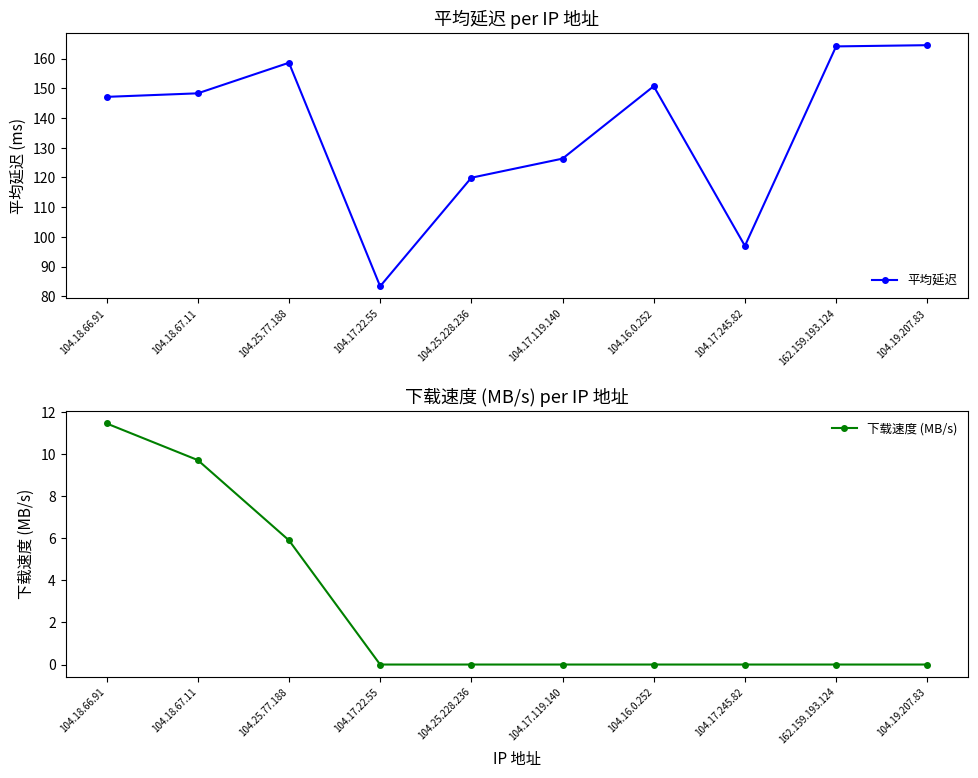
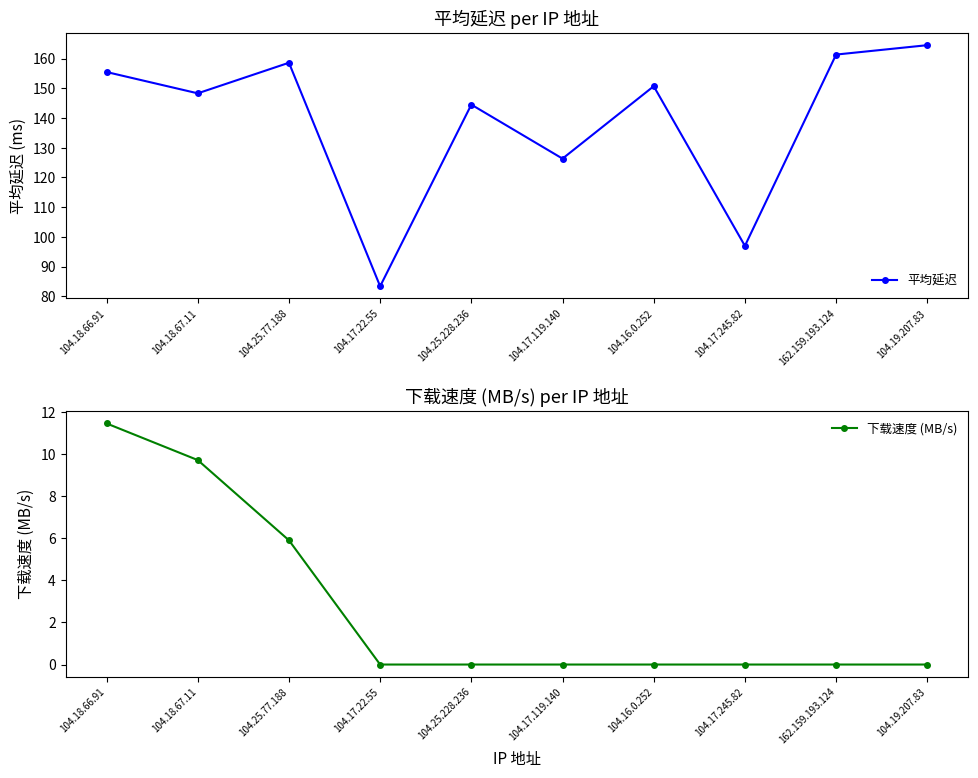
  {
    "平均延迟 per IP 地址": {
-     "104.18.66.91": 147,
+     "104.18.66.91": 155,
      "104.18.67.11": 148,
      "104.25.77.188": 159,
      "104.17.22.55": 83,
-     "104.25.228.236": 120,
+     "104.25.228.236": 145,
      "104.17.119.140": 126,
      "104.16.0.252": 151,
      "104.17.245.82": 97,
-     "162.159.193.124": 164,
+     "162.159.193.124": 161,
      "104.19.207.83": 165
    },
    "下载速度 (MB/s) per IP 地址": {
      "104.18.66.91": 11.5,
      "104.18.67.11": 9.7,
      "104.25.77.188": 5.9,
      "104.17.22.55": 0.0,
      "104.25.228.236": 0.0,
      "104.17.119.140": 0.0,
      "104.16.0.252": 0.0,
      "104.17.245.82": 0.0,
      "162.159.193.124": 0.0,
      "104.19.207.83": 0.0
    }
  }
